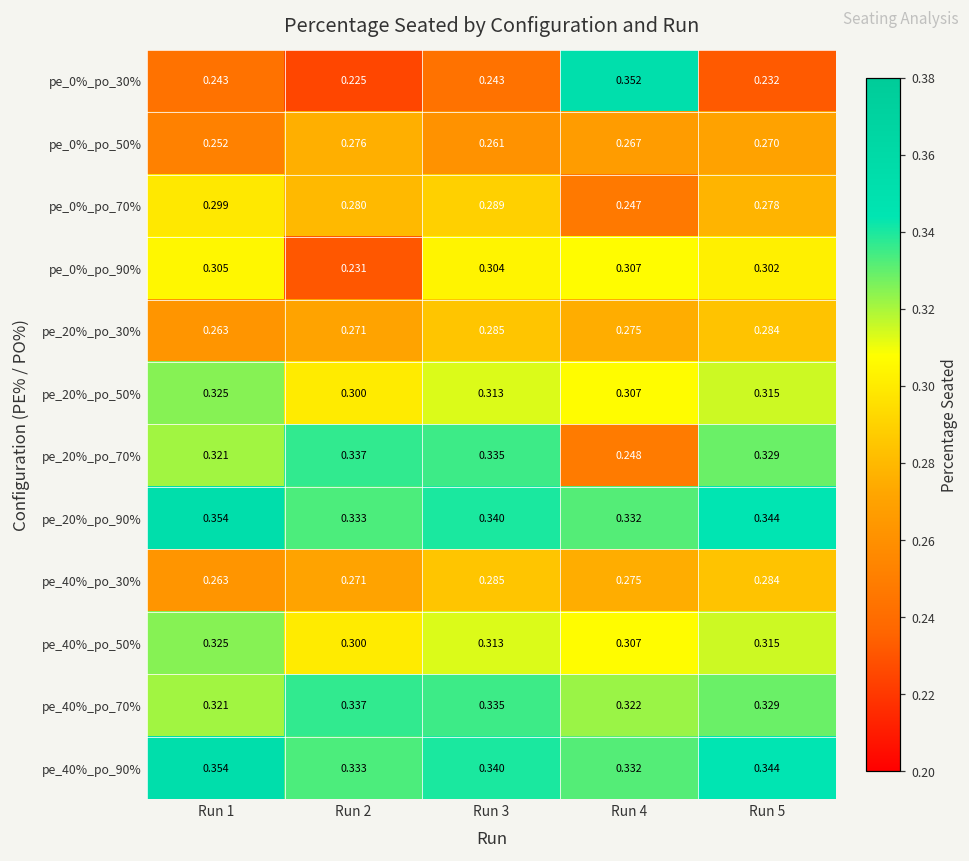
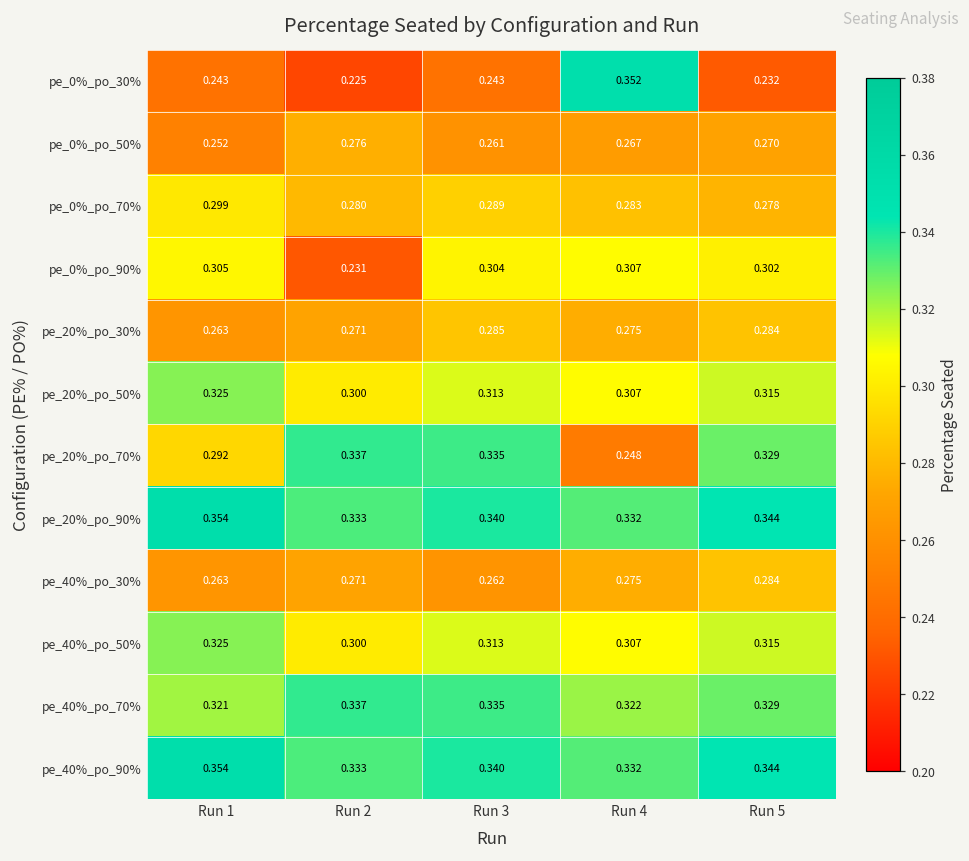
  {
    "pe_0%_po_30%": {
      "Run 1": 0.243,
      "Run 2": 0.225,
      "Run 3": 0.243,
      "Run 4": 0.352,
      "Run 5": 0.232
    },
    "pe_0%_po_50%": {
      "Run 1": 0.252,
      "Run 2": 0.276,
      "Run 3": 0.261,
      "Run 4": 0.267,
      "Run 5": 0.270
    },
    "pe_0%_po_70%": {
      "Run 1": 0.299,
      "Run 2": 0.280,
      "Run 3": 0.289,
-     "Run 4": 0.247,
+     "Run 4": 0.283,
      "Run 5": 0.278
    },
    "pe_0%_po_90%": {
      "Run 1": 0.305,
      "Run 2": 0.231,
      "Run 3": 0.304,
      "Run 4": 0.307,
      "Run 5": 0.302
    },
    "pe_20%_po_30%": {
      "Run 1": 0.263,
      "Run 2": 0.271,
      "Run 3": 0.285,
      "Run 4": 0.275,
      "Run 5": 0.284
    },
    "pe_20%_po_50%": {
      "Run 1": 0.325,
      "Run 2": 0.300,
      "Run 3": 0.313,
      "Run 4": 0.307,
      "Run 5": 0.315
    },
    "pe_20%_po_70%": {
-     "Run 1": 0.321,
+     "Run 1": 0.292,
      "Run 2": 0.337,
      "Run 3": 0.335,
      "Run 4": 0.248,
      "Run 5": 0.329
    },
    "pe_20%_po_90%": {
      "Run 1": 0.354,
      "Run 2": 0.333,
      "Run 3": 0.340,
      "Run 4": 0.332,
      "Run 5": 0.344
    },
    "pe_40%_po_30%": {
      "Run 1": 0.263,
      "Run 2": 0.271,
-     "Run 3": 0.285,
+     "Run 3": 0.262,
      "Run 4": 0.275,
      "Run 5": 0.284
    },
    "pe_40%_po_50%": {
      "Run 1": 0.325,
      "Run 2": 0.300,
      "Run 3": 0.313,
      "Run 4": 0.307,
      "Run 5": 0.315
    },
    "pe_40%_po_70%": {
      "Run 1": 0.321,
      "Run 2": 0.337,
      "Run 3": 0.335,
      "Run 4": 0.322,
      "Run 5": 0.329
    },
    "pe_40%_po_90%": {
      "Run 1": 0.354,
      "Run 2": 0.333,
      "Run 3": 0.340,
      "Run 4": 0.332,
      "Run 5": 0.344
    }
  }
